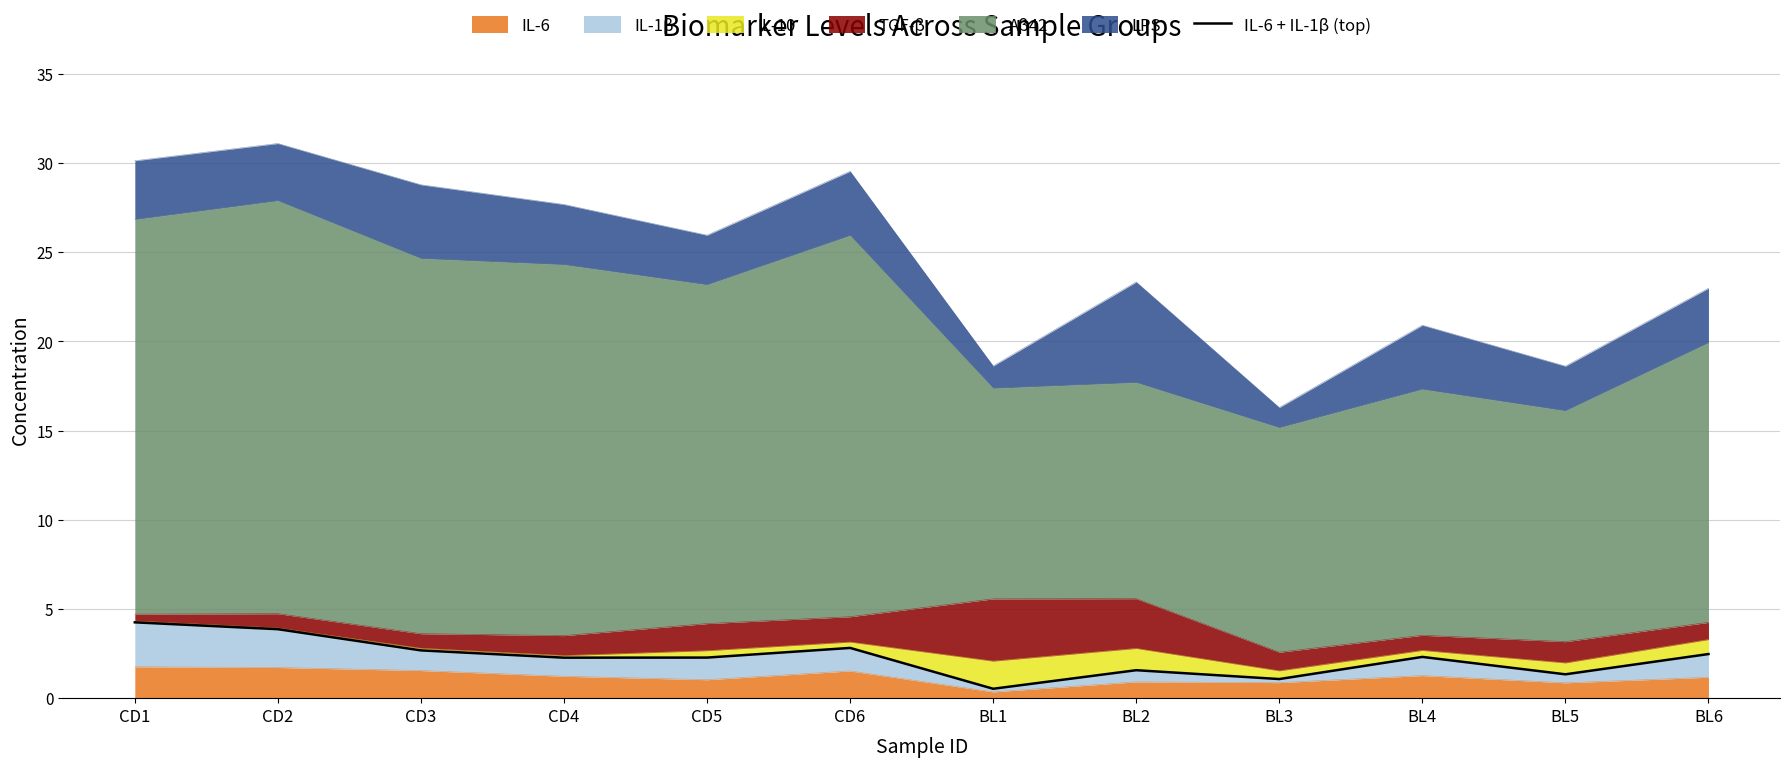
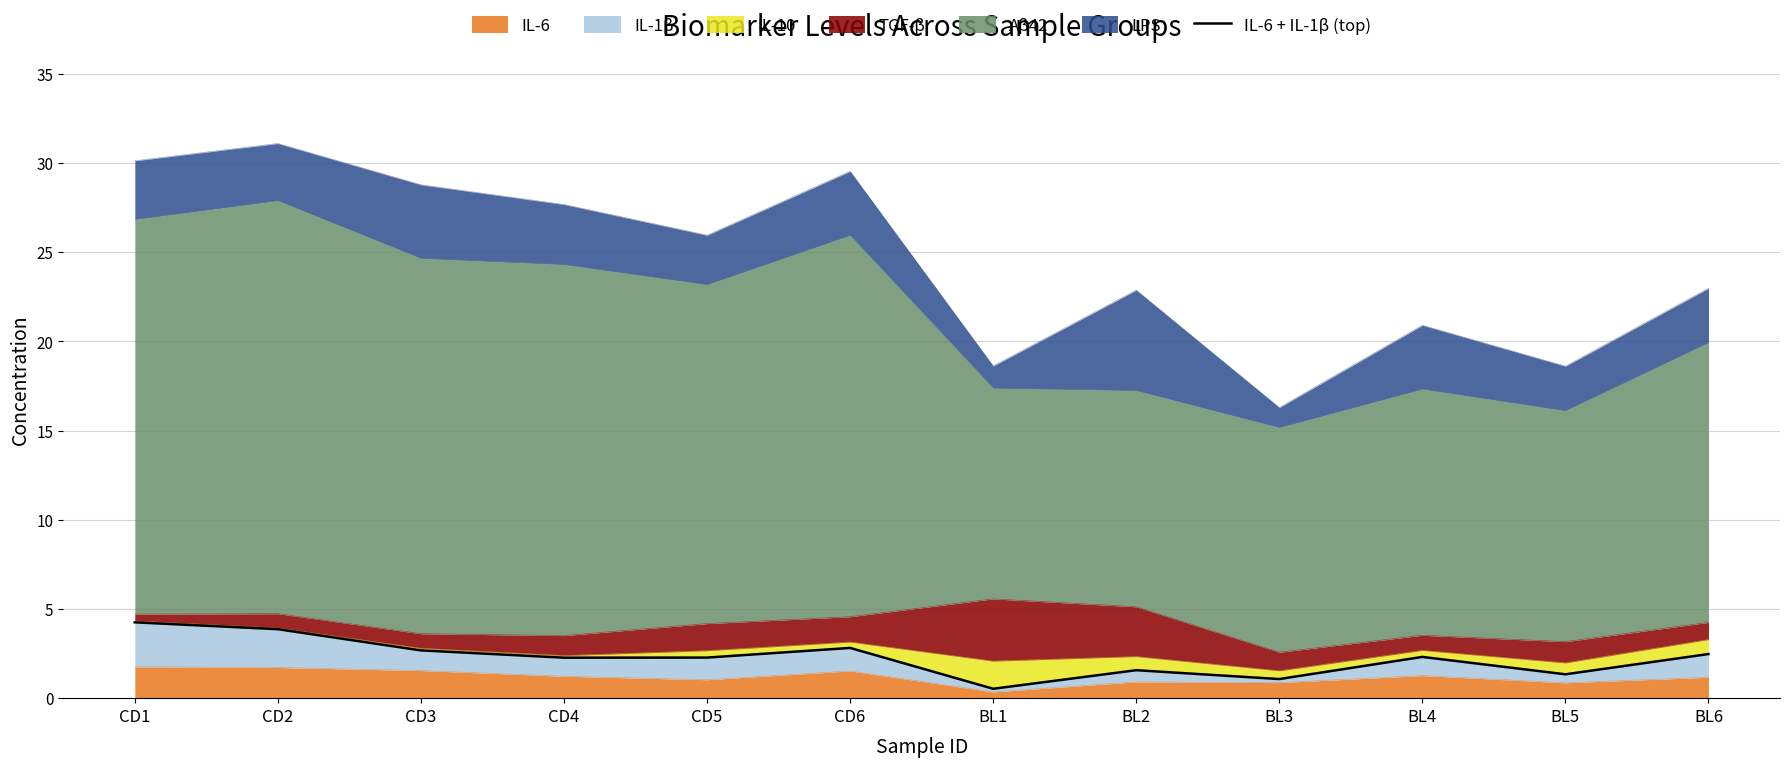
  {
    "IL-6": {
      "CD1": 1.8,
      "CD2": 1.7,
      "CD3": 1.5,
      "CD4": 1.2,
      "CD5": 1.0,
      "CD6": 1.5,
      "BL1": 0.4,
      "BL2": 0.9,
      "BL3": 0.9,
      "BL4": 1.3,
      "BL5": 0.9,
      "BL6": 1.2
    },
    "IL-1β": {
      "CD5": 1.2,
      "CD6": 1.3,
      "BL1": 0.2,
      "BL2": 0.7,
      "BL3": 0.2,
      "BL4": 1.0,
      "BL5": 0.5,
      "BL6": 1.3
    },
    "IL-10": {
      "CD5": 0.4,
      "CD6": 0.3,
      "BL1": 1.5,
-     "BL2": 1.2,
+     "BL2": 0.8,
      "BL3": 0.5,
      "BL4": 0.4,
      "BL5": 0.6,
      "BL6": 0.8
    },
    "TGF-β": {
      "CD1": 0.4,
      "CD2": 0.8,
      "CD3": 0.8,
      "CD4": 1.1,
      "CD5": 1.5,
      "CD6": 1.4,
      "BL1": 3.5,
      "BL2": 2.8,
      "BL3": 1.0,
      "BL4": 0.8,
      "BL5": 1.2,
      "BL6": 1.0
    },
    "Aβ42": {
      "CD1": 22.1,
      "CD2": 23.1,
      "CD3": 21.0,
      "CD4": 20.8,
      "CD5": 19.0,
      "CD6": 21.4,
      "BL1": 11.8,
      "BL2": 12.1,
      "BL3": 12.6,
      "BL4": 13.8,
      "BL5": 12.9,
      "BL6": 15.7
    },
    "LPS": {
      "CD1": 3.3,
      "CD2": 3.2,
      "CD3": 4.1,
      "CD4": 3.4,
      "CD5": 2.8,
      "CD6": 3.6,
      "BL1": 1.2,
      "BL2": 5.6,
      "BL3": 1.1,
      "BL4": 3.6,
      "BL5": 2.5,
      "BL6": 3.1
    }
  }
